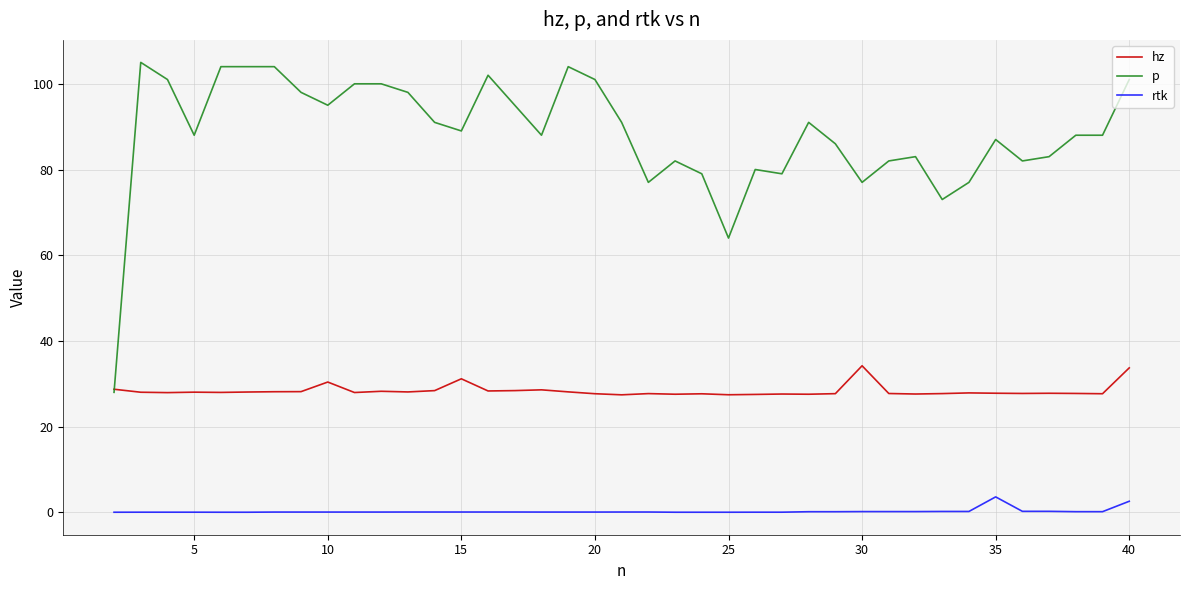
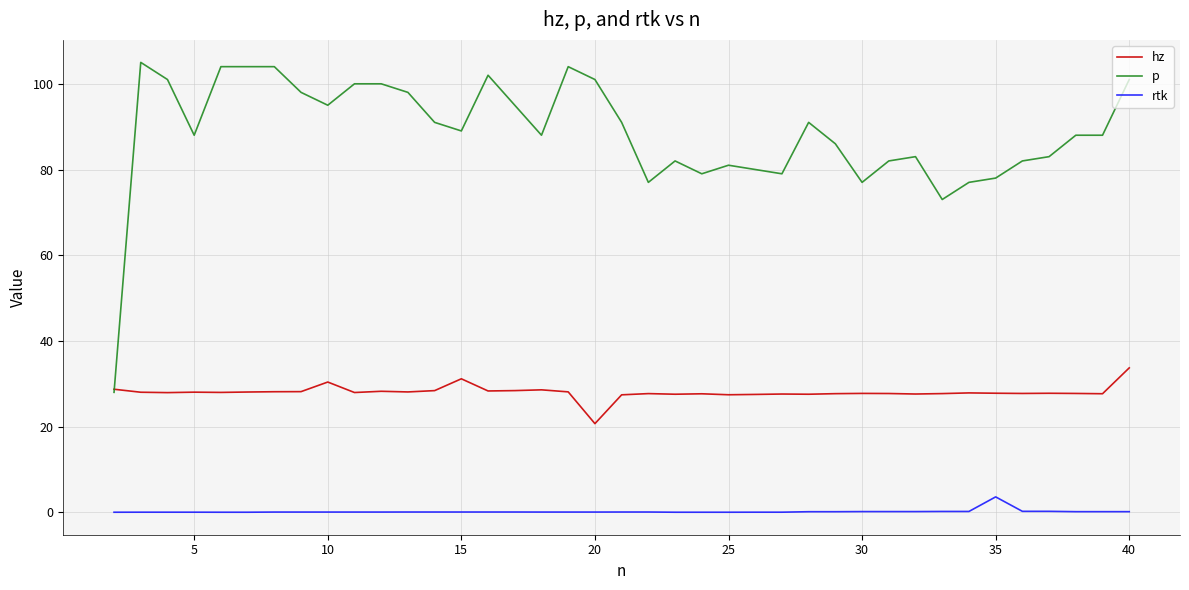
  {
    "hz": {
      "5": 28,
      "10": 30,
      "15": 31,
-     "20": 28,
+     "20": 21,
      "25": 27,
-     "30": 34,
+     "30": 28,
      "35": 28,
      "40": 34
    },
    "p": {
      "5": 88,
      "10": 95,
      "15": 89,
      "20": 101,
-     "25": 64,
+     "25": 81,
      "30": 77,
-     "35": 87
+     "35": 78
    },
    "rtk": {
      "5": 0,
      "10": 0,
      "15": 0,
      "20": 0,
      "25": 0,
      "30": 0,
      "35": 4,
-     "40": 3
+     "40": 0
    }
  }
